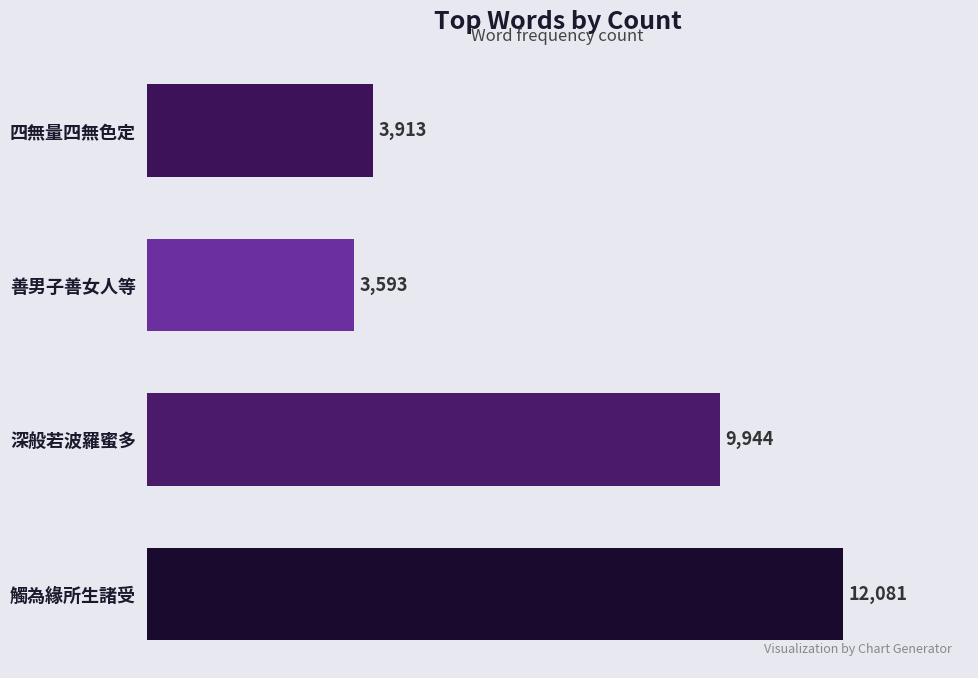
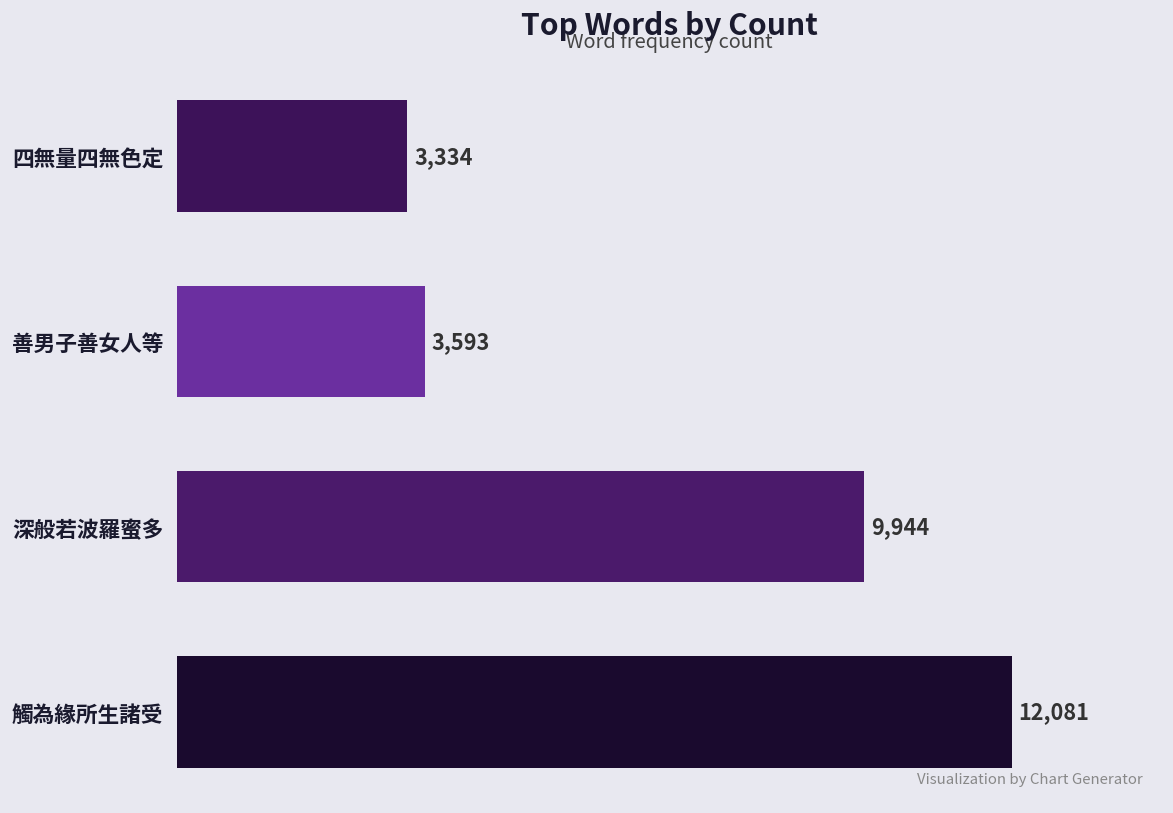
  {
-   "四無量四無色定": "3,913",
+   "四無量四無色定": "3,334",
    "善男子善女人等": "3,593",
    "深般若波羅蜜多": "9,944",
    "觸為緣所生諸受": "12,081"
  }
